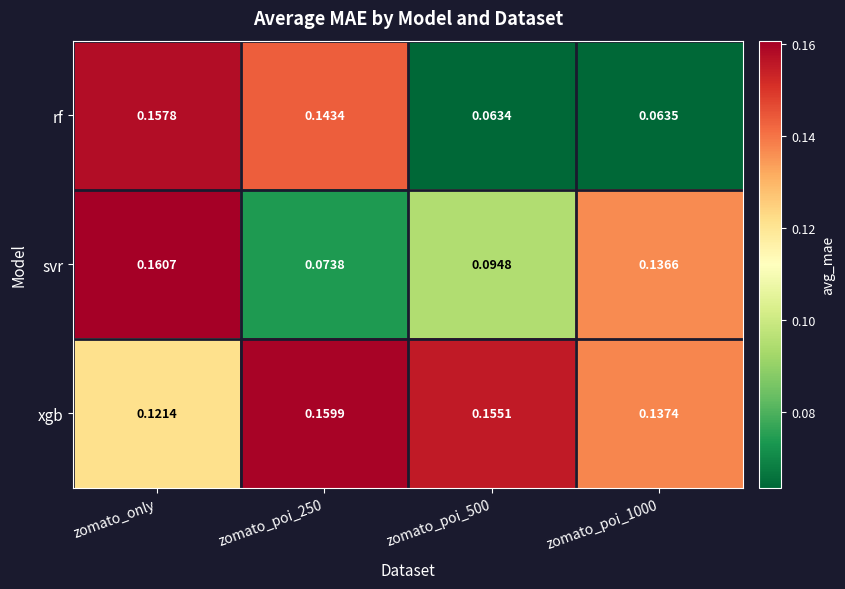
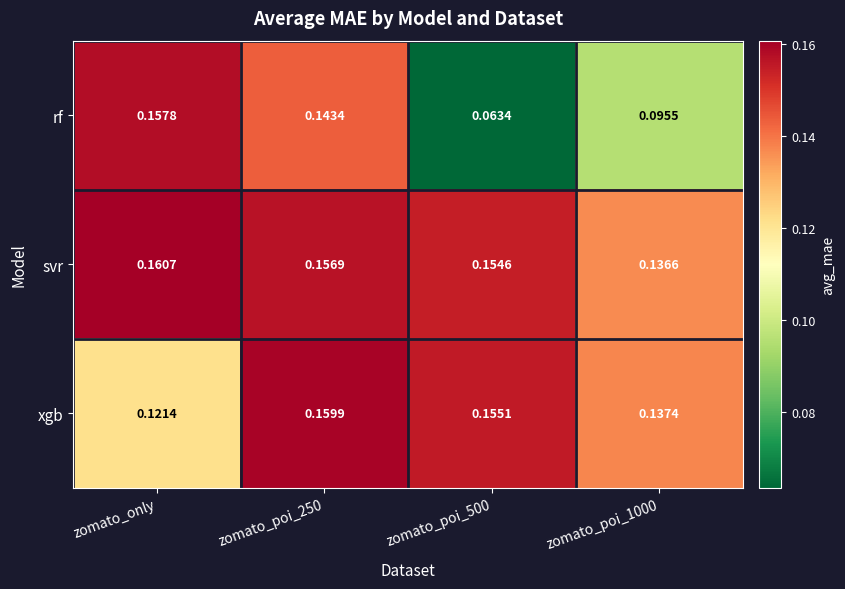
  {
    "rf": {
      "zomato_only": 0.1578,
      "zomato_poi_250": 0.1434,
      "zomato_poi_500": 0.0634,
-     "zomato_poi_1000": 0.0635
+     "zomato_poi_1000": 0.0955
    },
    "svr": {
      "zomato_only": 0.1607,
-     "zomato_poi_250": 0.0738,
-     "zomato_poi_500": 0.0948,
+     "zomato_poi_250": 0.1569,
+     "zomato_poi_500": 0.1546,
      "zomato_poi_1000": 0.1366
    },
    "xgb": {
      "zomato_only": 0.1214,
      "zomato_poi_250": 0.1599,
      "zomato_poi_500": 0.1551,
      "zomato_poi_1000": 0.1374
    }
  }
